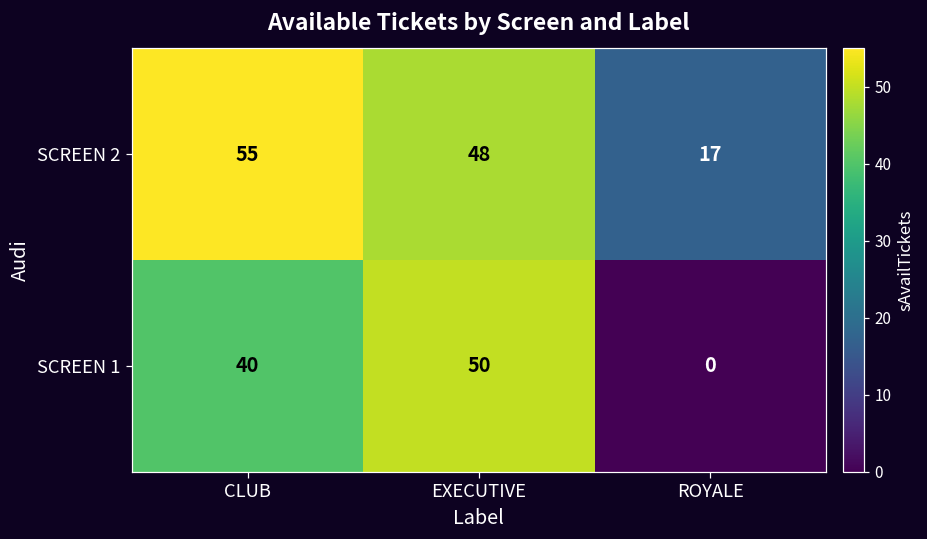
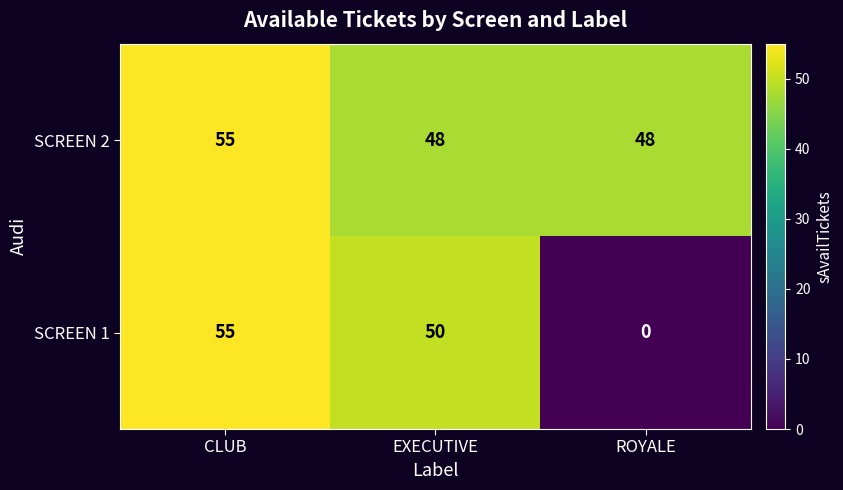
  {
    "SCREEN 2": {
      "CLUB": 55,
      "EXECUTIVE": 48,
-     "ROYALE": 17
+     "ROYALE": 48
    },
    "SCREEN 1": {
-     "CLUB": 40,
+     "CLUB": 55,
      "EXECUTIVE": 50,
      "ROYALE": 0
    }
  }
